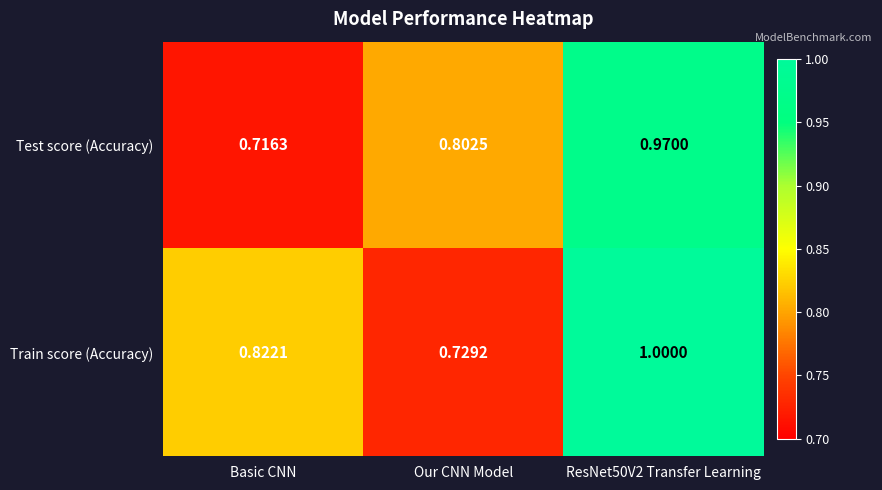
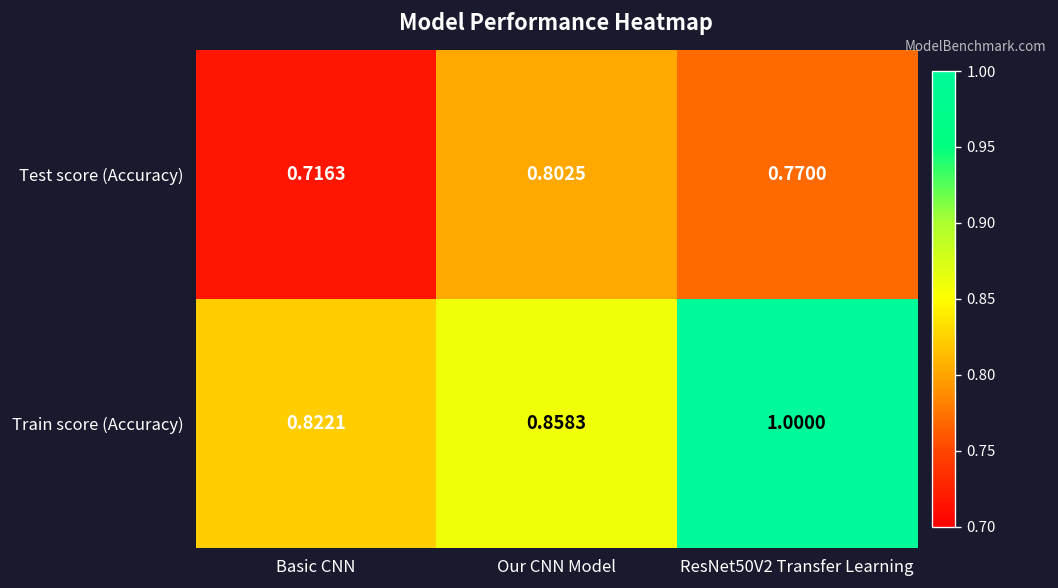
  {
    "Test score (Accuracy)": {
      "Basic CNN": 0.7163,
      "Our CNN Model": 0.8025,
-     "ResNet50V2 Transfer Learning": 0.9700
+     "ResNet50V2 Transfer Learning": 0.7700
    },
    "Train score (Accuracy)": {
      "Basic CNN": 0.8221,
-     "Our CNN Model": 0.7292,
+     "Our CNN Model": 0.8583,
      "ResNet50V2 Transfer Learning": 1.0000
    }
  }
